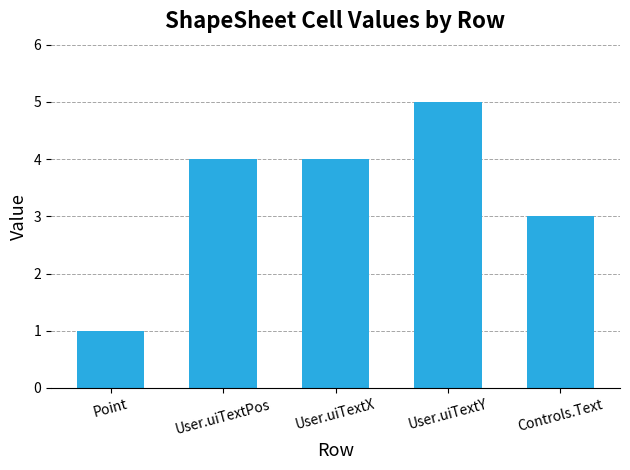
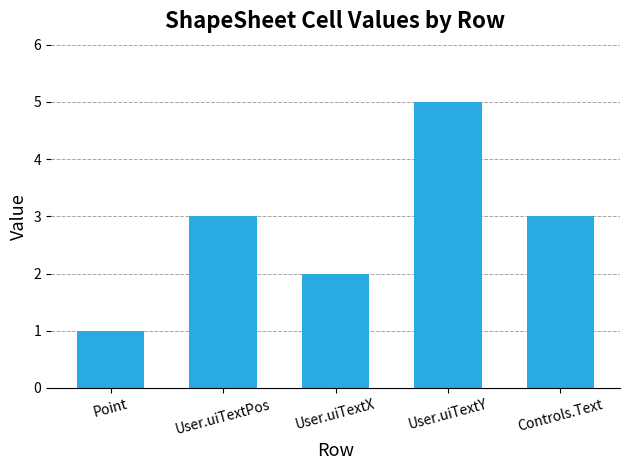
  {
    "Point": 1,
-   "User.uiTextPos": 4,
-   "User.uiTextX": 4,
+   "User.uiTextPos": 3,
+   "User.uiTextX": 2,
    "User.uiTextY": 5,
    "Controls.Text": 3
  }
